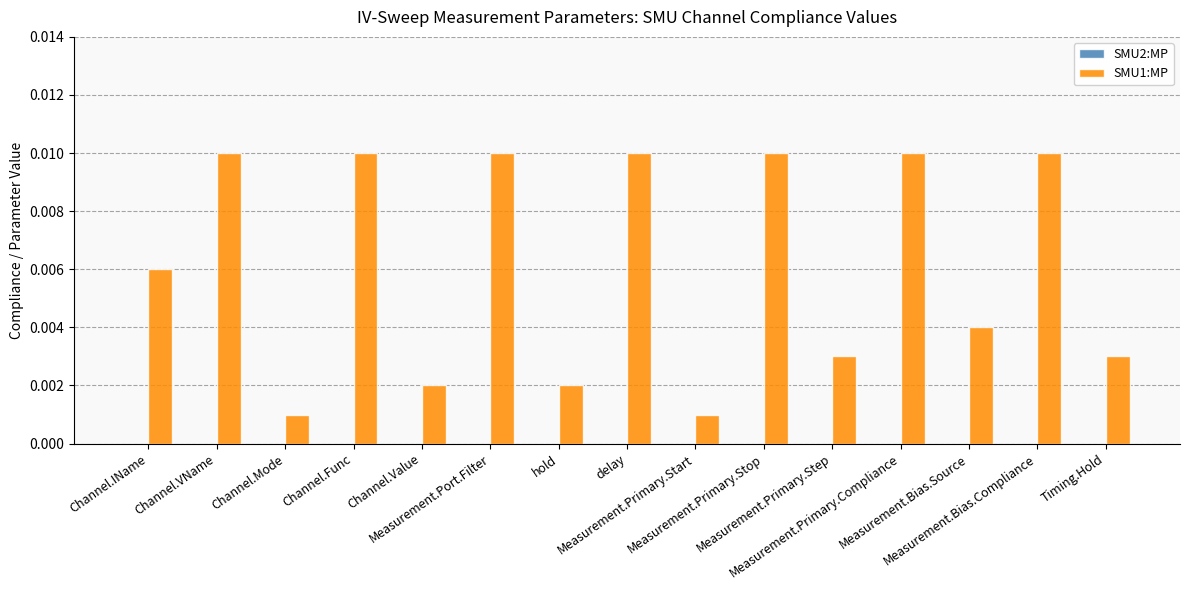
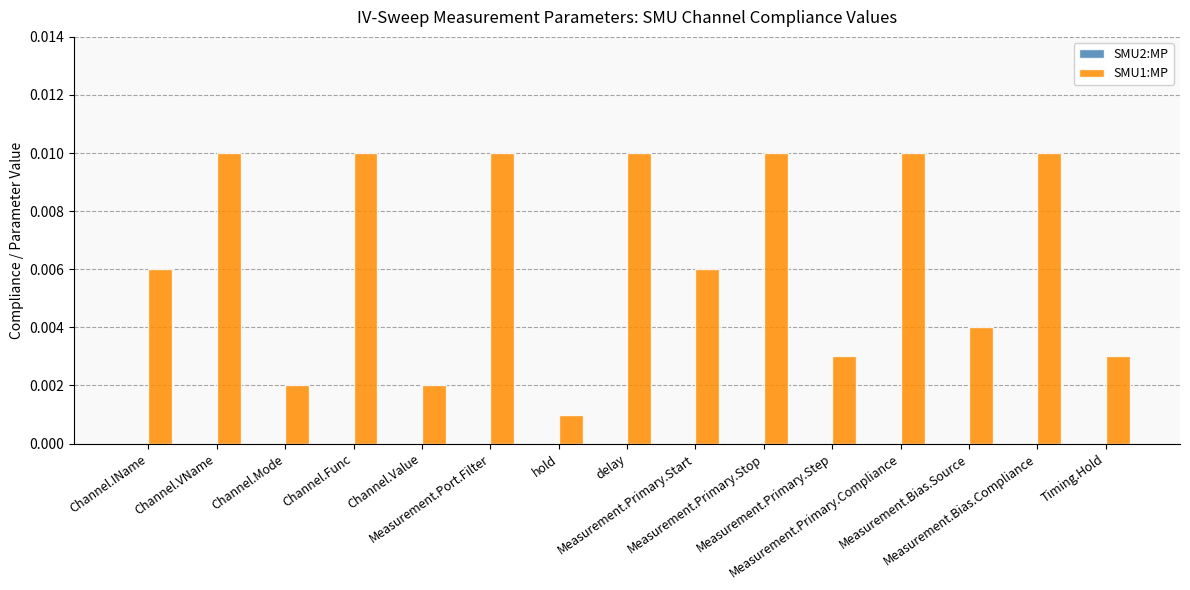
  {
    "SMU2:MP": {
      "Channel.IName": 0.000,
      "Channel.VName": 0.000,
      "Channel.Mode": 0.000,
      "Channel.Func": 0.000,
      "Channel.Value": 0.000,
      "Measurement.Port.Filter": 0.000,
      "hold": 0.000,
      "delay": 0.000,
      "Measurement.Primary.Start": 0.000,
      "Measurement.Primary.Stop": 0.000,
      "Measurement.Primary.Step": 0.000,
      "Measurement.Primary.Compliance": 0.000,
      "Measurement.Bias.Source": 0.000,
      "Measurement.Bias.Compliance": 0.000,
      "Timing.Hold": 0.000
    },
    "SMU1:MP": {
      "Channel.IName": 0.006,
      "Channel.VName": 0.010,
-     "Channel.Mode": 0.001,
+     "Channel.Mode": 0.002,
      "Channel.Func": 0.010,
      "Channel.Value": 0.002,
      "Measurement.Port.Filter": 0.010,
-     "hold": 0.002,
+     "hold": 0.001,
      "delay": 0.010,
-     "Measurement.Primary.Start": 0.001,
+     "Measurement.Primary.Start": 0.006,
      "Measurement.Primary.Stop": 0.010,
      "Measurement.Primary.Step": 0.003,
      "Measurement.Primary.Compliance": 0.010,
      "Measurement.Bias.Source": 0.004,
      "Measurement.Bias.Compliance": 0.010,
      "Timing.Hold": 0.003
    }
  }
